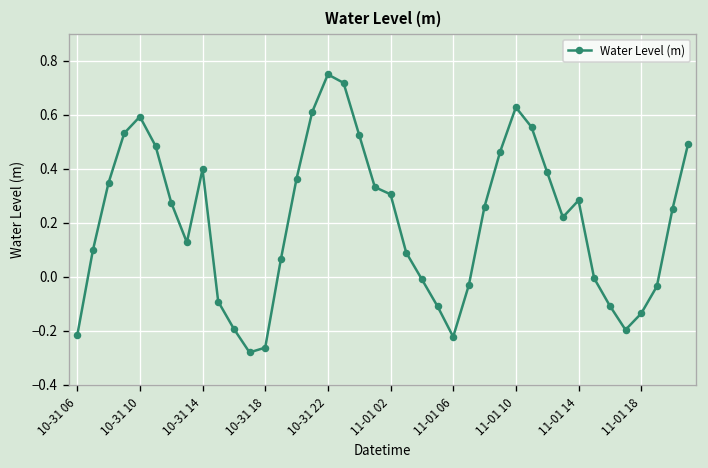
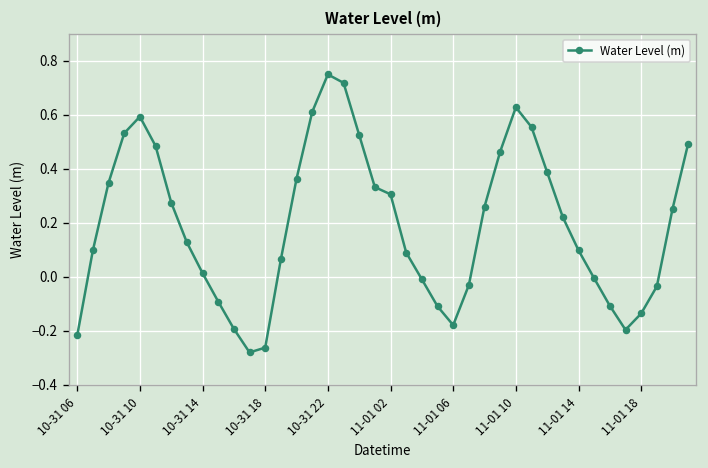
  {
    "10-31 06": -0.22,
    "10-31 10": 0.59,
-   "10-31 14": 0.40,
+   "10-31 14": 0.01,
    "10-31 18": -0.26,
    "10-31 22": 0.75,
    "11-01 02": 0.31,
-   "11-01 06": -0.22,
+   "11-01 06": -0.18,
    "11-01 10": 0.63,
-   "11-01 14": 0.28,
+   "11-01 14": 0.10,
    "11-01 18": -0.14
  }
